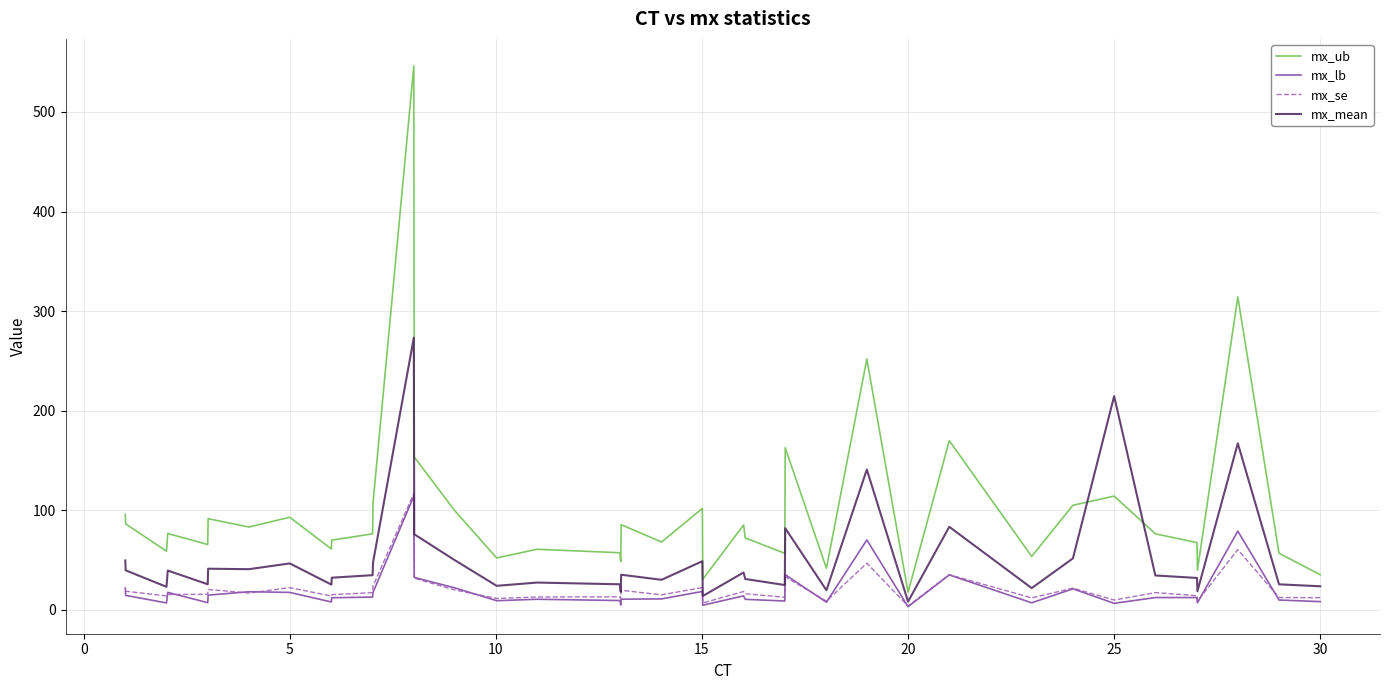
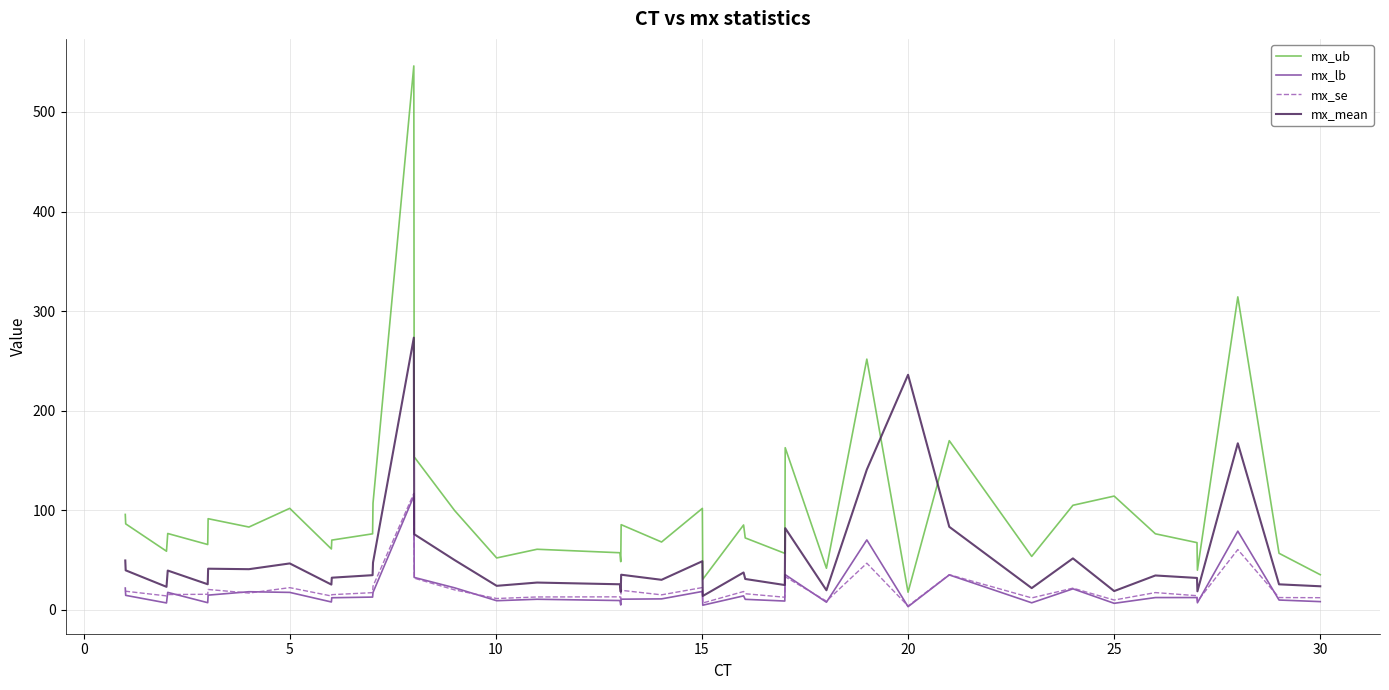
  {
    "mx_ub": {
-     "5": 90,
+     "5": 100,
      "20": 20,
      "25": 110,
      "30": 40
    },
    "mx_mean": {
      "5": 50,
-     "20": 10,
-     "25": 210,
+     "20": 240,
+     "25": 20,
      "30": 20
    }
  }
